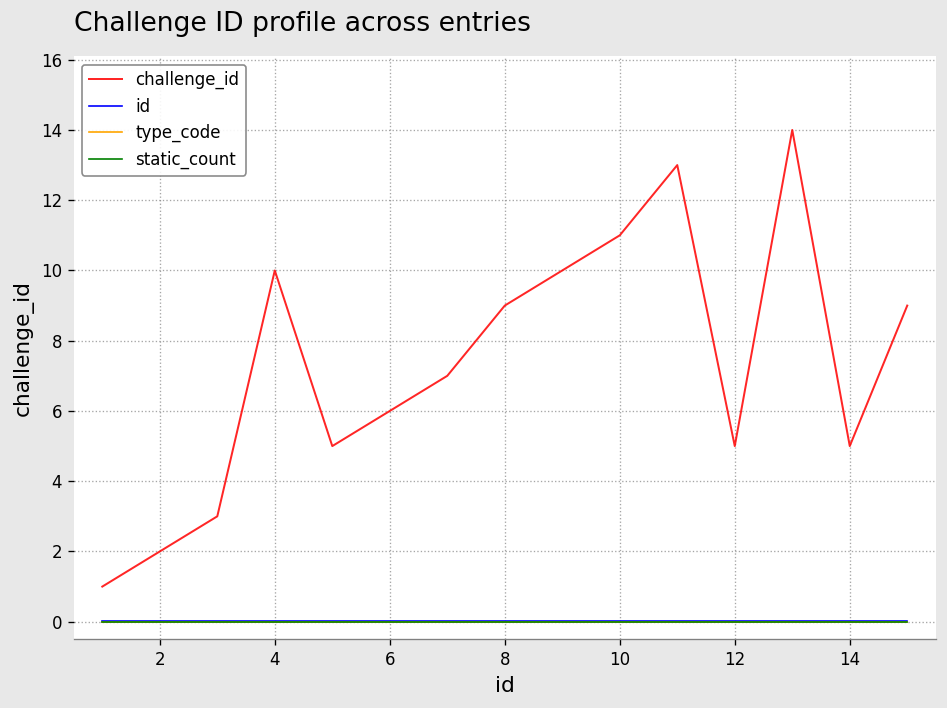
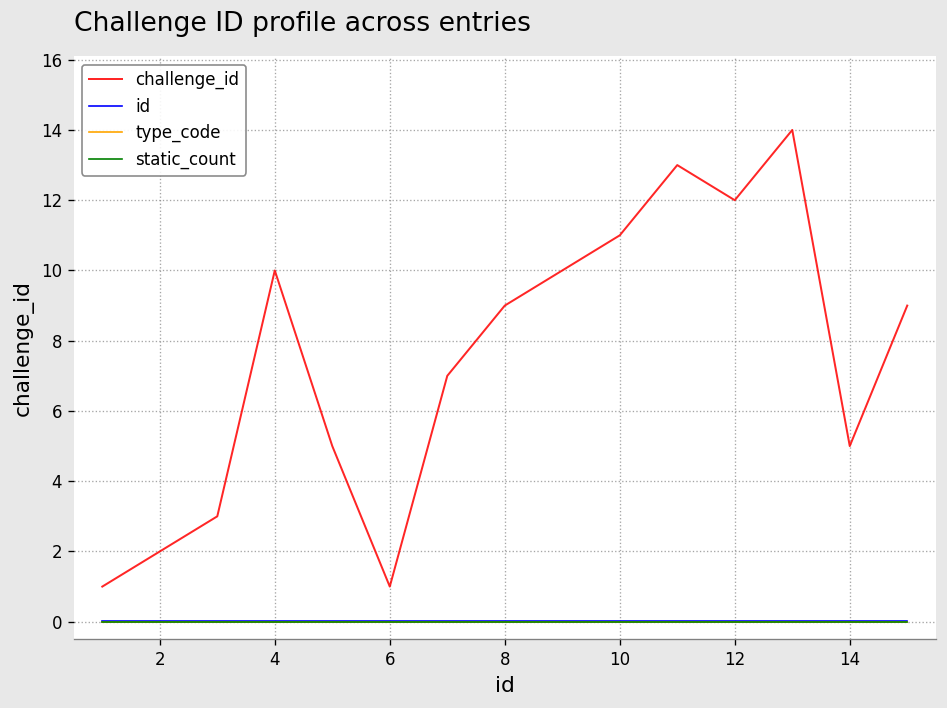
  {
    "challenge_id": {
      "2": 2,
      "4": 10,
-     "6": 6,
+     "6": 1,
      "8": 9,
      "10": 11,
-     "12": 5,
+     "12": 12,
      "14": 5
    },
    "static_count": {
      "2": 0,
      "4": 0,
      "6": 0,
      "8": 0,
      "10": 0,
      "12": 0,
      "14": 0
    }
  }
